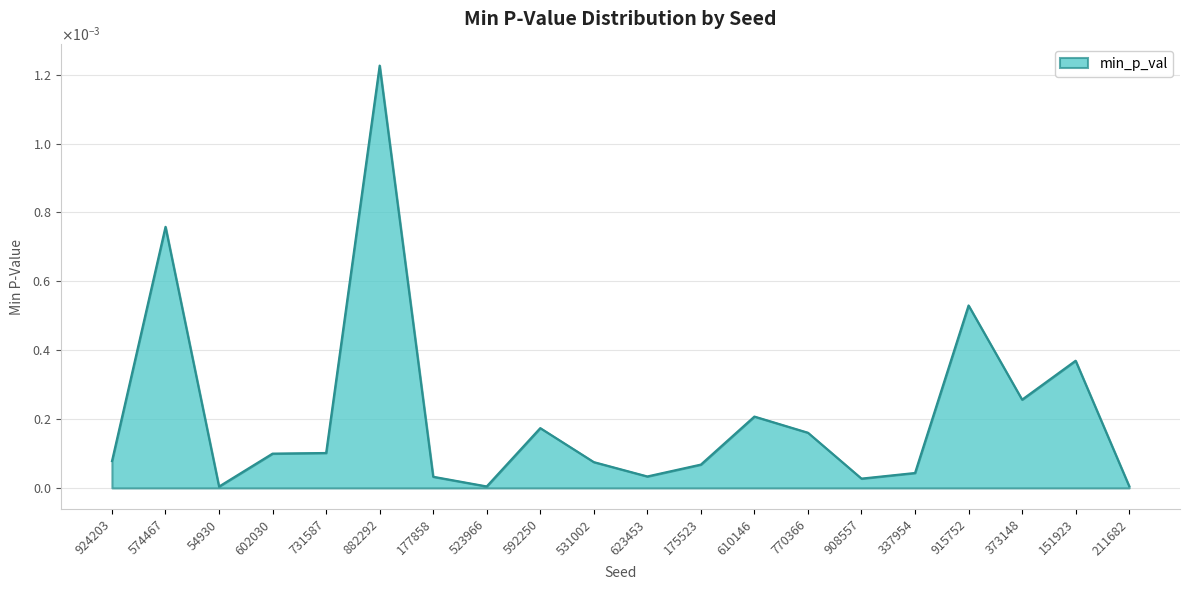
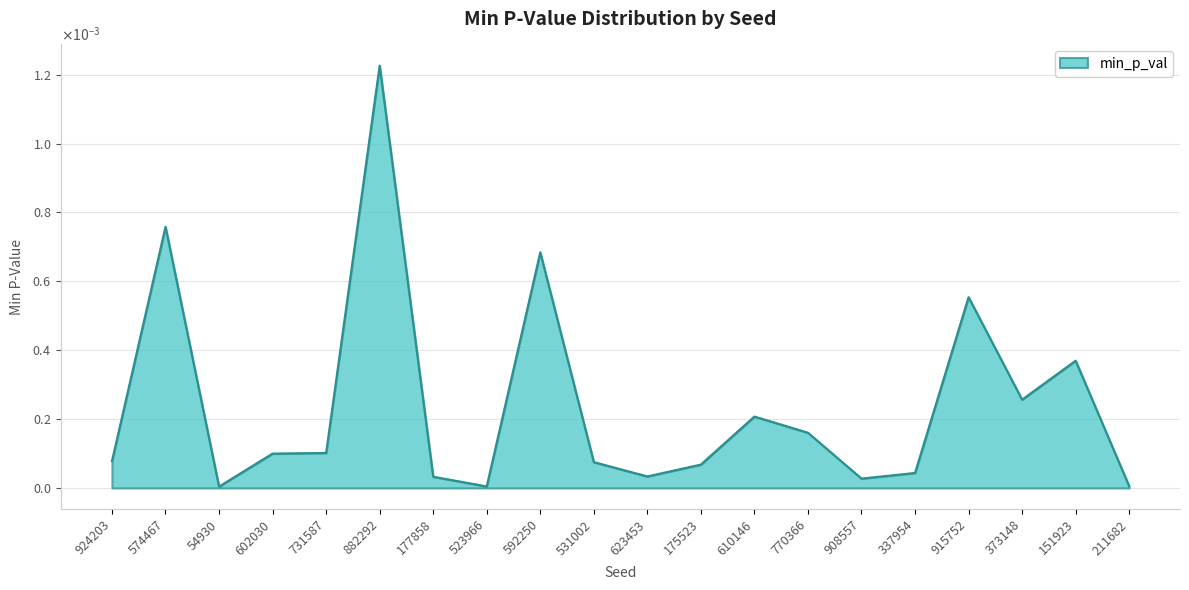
  {
    "924203": 0.00008,
    "574467": 0.00076,
    "54930": 0.00000,
    "602030": 0.00010,
    "731587": 0.00010,
    "882292": 0.00123,
    "177858": 0.00003,
    "523966": 0.00000,
-   "592250": 0.00017,
+   "592250": 0.00068,
    "531002": 0.00008,
    "623453": 0.00003,
    "175523": 0.00007,
    "610146": 0.00021,
    "770366": 0.00016,
    "908557": 0.00003,
    "337954": 0.00004,
-   "915752": 0.00053,
+   "915752": 0.00055,
    "373148": 0.00026,
    "151923": 0.00037,
    "211682": 0.00001
  }
